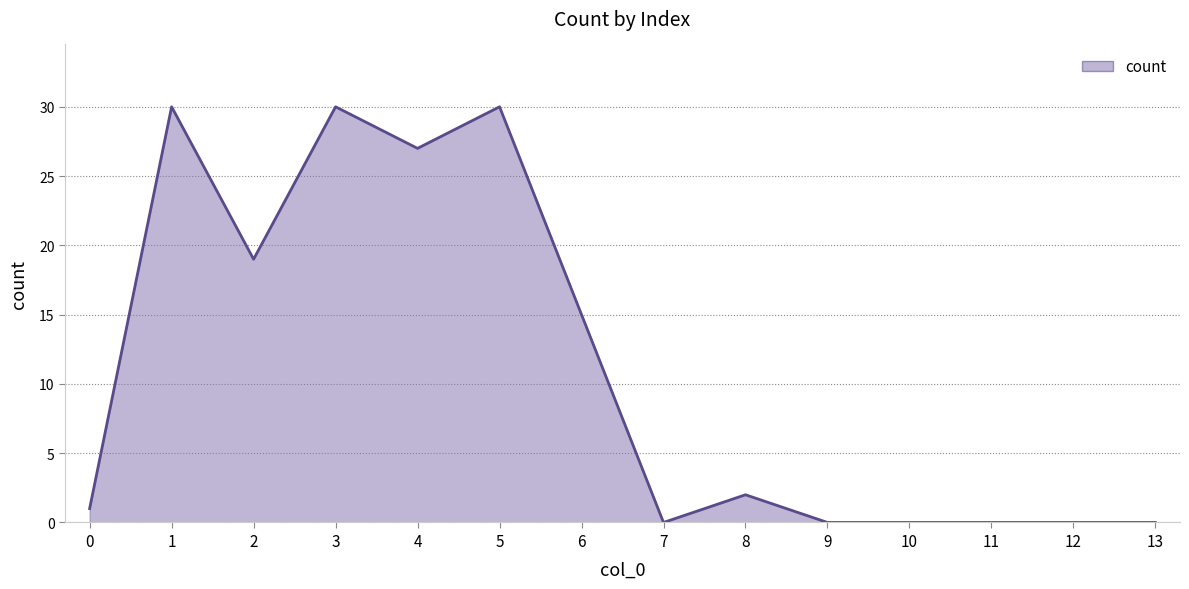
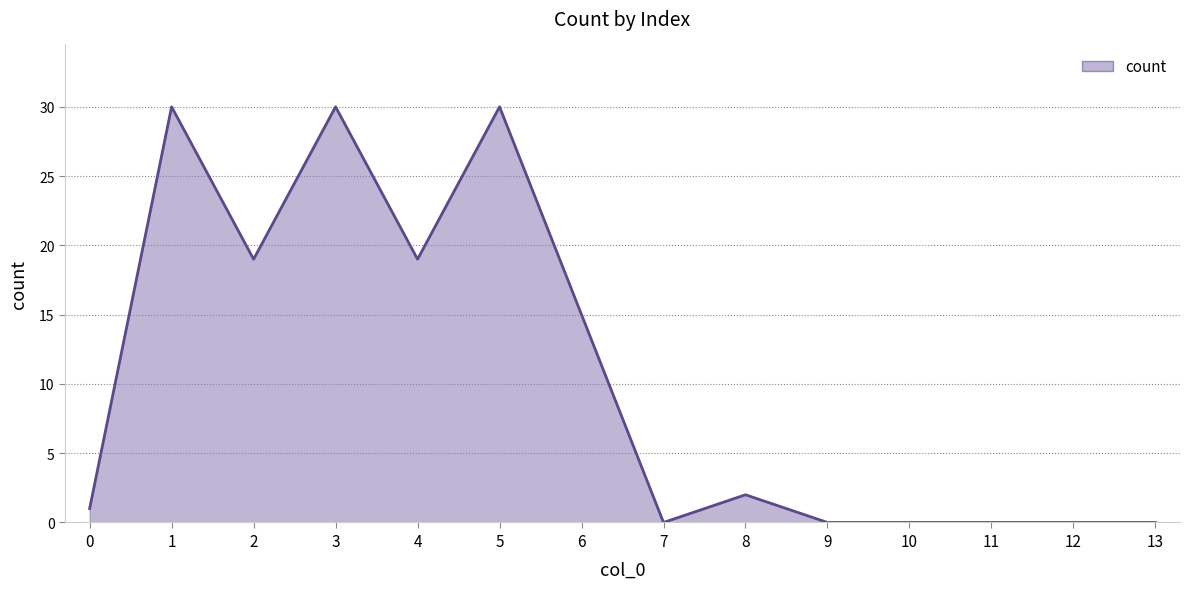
  {
    "0": 1,
    "1": 30,
    "2": 19,
    "3": 30,
-   "4": 27,
+   "4": 19,
    "5": 30,
    "6": 15,
    "7": 0,
    "8": 2,
    "9": 0,
    "10": 0,
    "11": 0,
    "12": 0,
    "13": 0
  }
